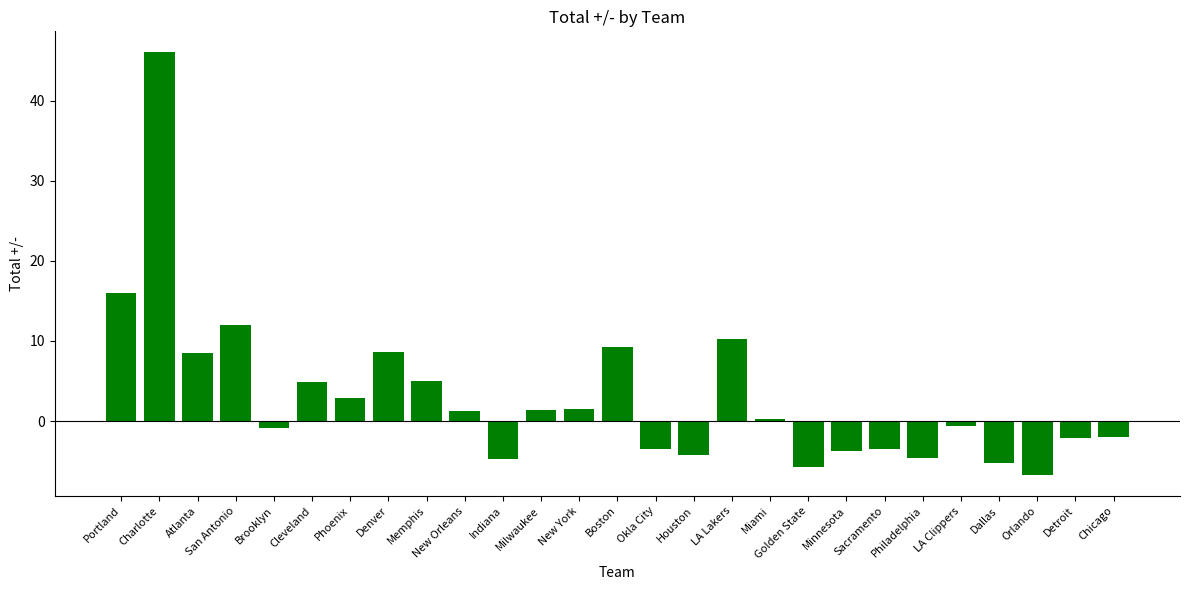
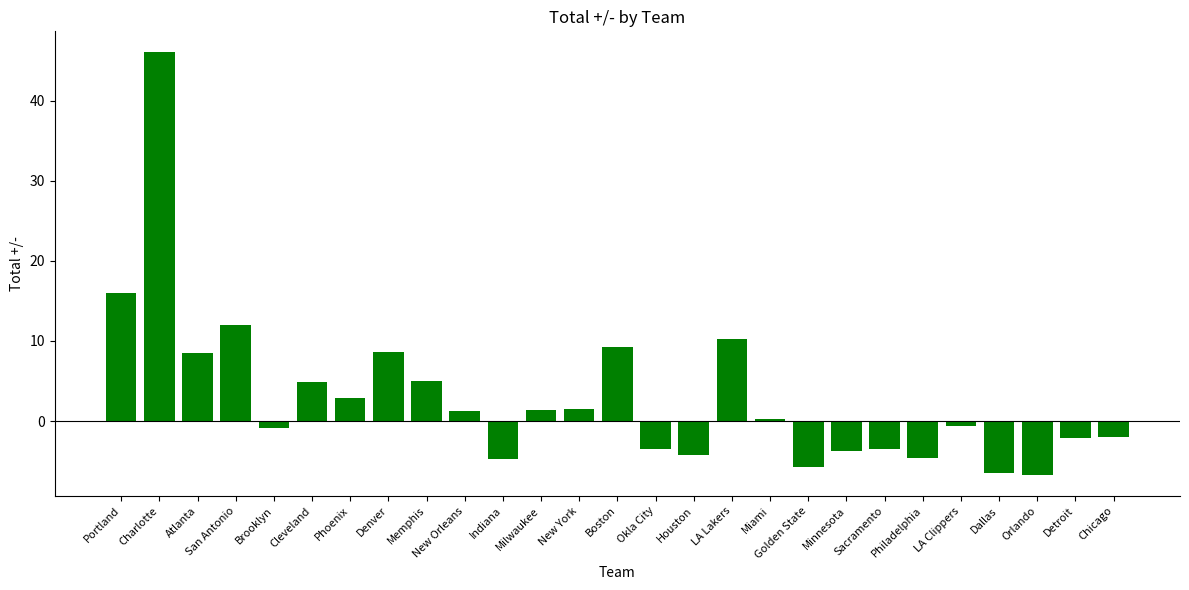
  {
    "Portland": 16,
    "Charlotte": 46,
    "Atlanta": 9,
    "San Antonio": 12,
    "Brooklyn": -1,
    "Cleveland": 5,
    "Phoenix": 3,
    "Denver": 9,
    "Memphis": 5,
    "New Orleans": 1,
    "Indiana": -5,
    "Milwaukee": 1,
    "New York": 2,
    "Boston": 9,
    "Okla City": -4,
    "Houston": -4,
    "LA Lakers": 10,
    "Golden State": -6,
    "Minnesota": -4,
    "Sacramento": -4,
    "Philadelphia": -5,
    "LA Clippers": -1,
-   "Dallas": -5,
+   "Dallas": -7,
    "Orlando": -7,
    "Detroit": -2,
    "Chicago": -2
  }
